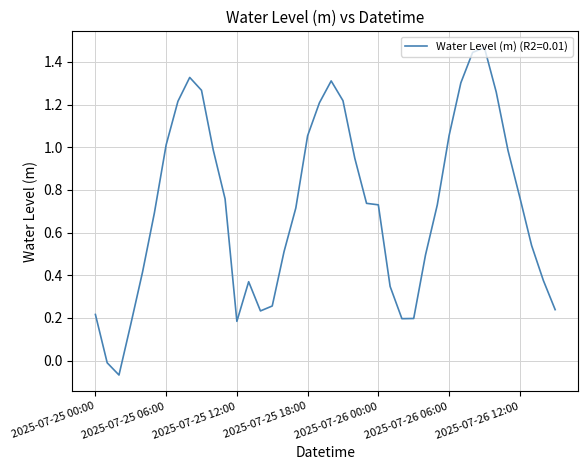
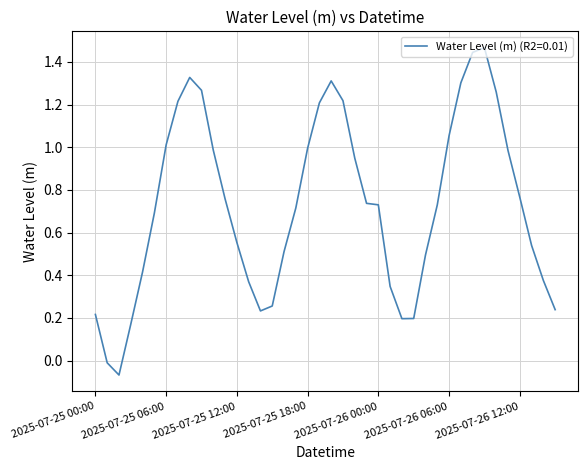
  {
    "2025-07-25 00:00": 0.22,
    "2025-07-25 06:00": 1.01,
-   "2025-07-25 12:00": 0.18,
-   "2025-07-25 18:00": 1.05,
+   "2025-07-25 12:00": 0.55,
+   "2025-07-25 18:00": 1.00,
    "2025-07-26 00:00": 0.73,
    "2025-07-26 06:00": 1.05,
    "2025-07-26 12:00": 0.77
  }
